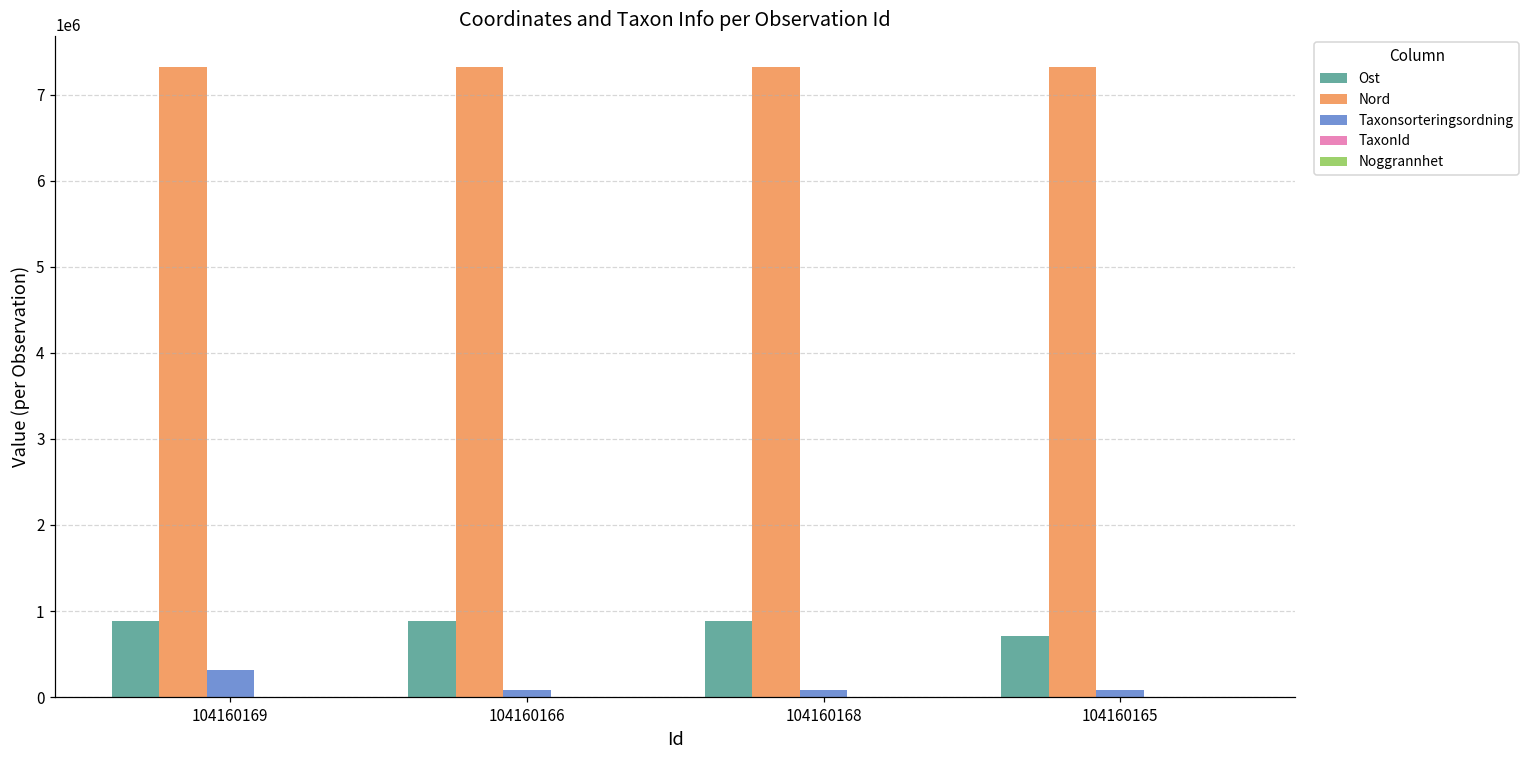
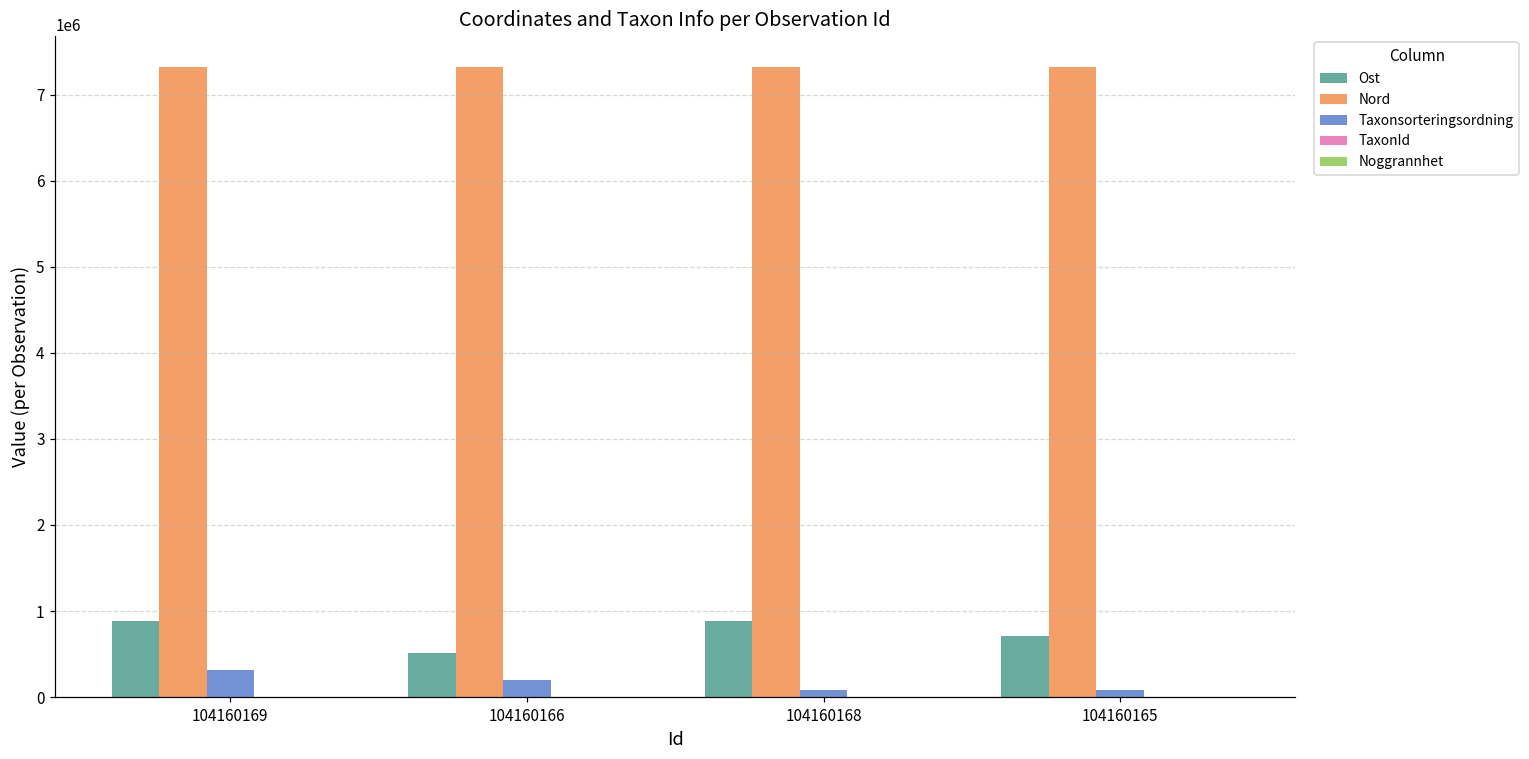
  {
    "Ost": {
      "104160169": 900000,
-     "104160166": 900000,
+     "104160166": 500000,
      "104160168": 900000,
      "104160165": 700000
    },
    "Nord": {
      "104160169": 7300000,
      "104160166": 7300000,
      "104160168": 7300000,
      "104160165": 7300000
    },
    "Taxonsorteringsordning": {
      "104160169": 300000,
-     "104160166": 100000,
+     "104160166": 200000,
      "104160168": 100000,
      "104160165": 100000
    }
  }
